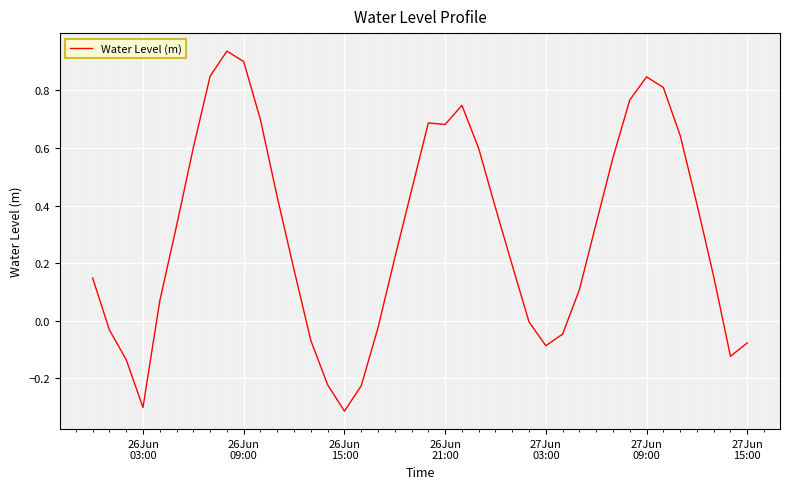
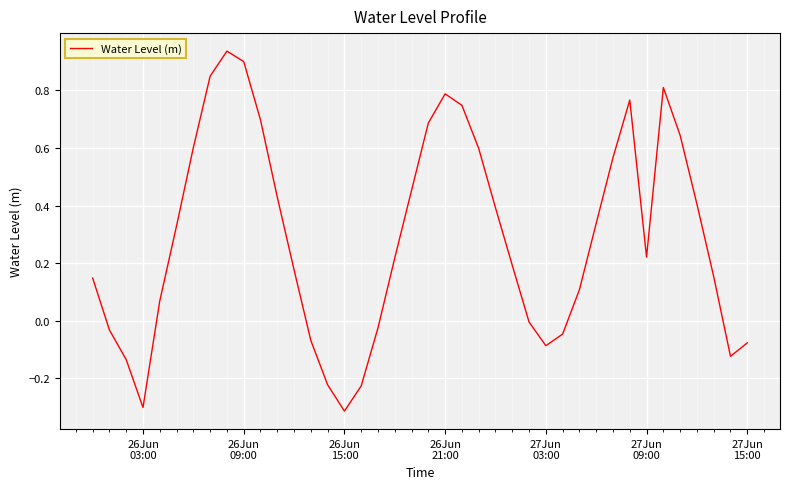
  {
    "26Jun 03:00": -0.30,
    "26Jun 09:00": 0.90,
    "26Jun 15:00": -0.31,
-   "26Jun 21:00": 0.68,
+   "26Jun 21:00": 0.79,
    "27Jun 03:00": -0.09,
-   "27Jun 09:00": 0.85,
+   "27Jun 09:00": 0.22,
    "27Jun 15:00": -0.08
  }
